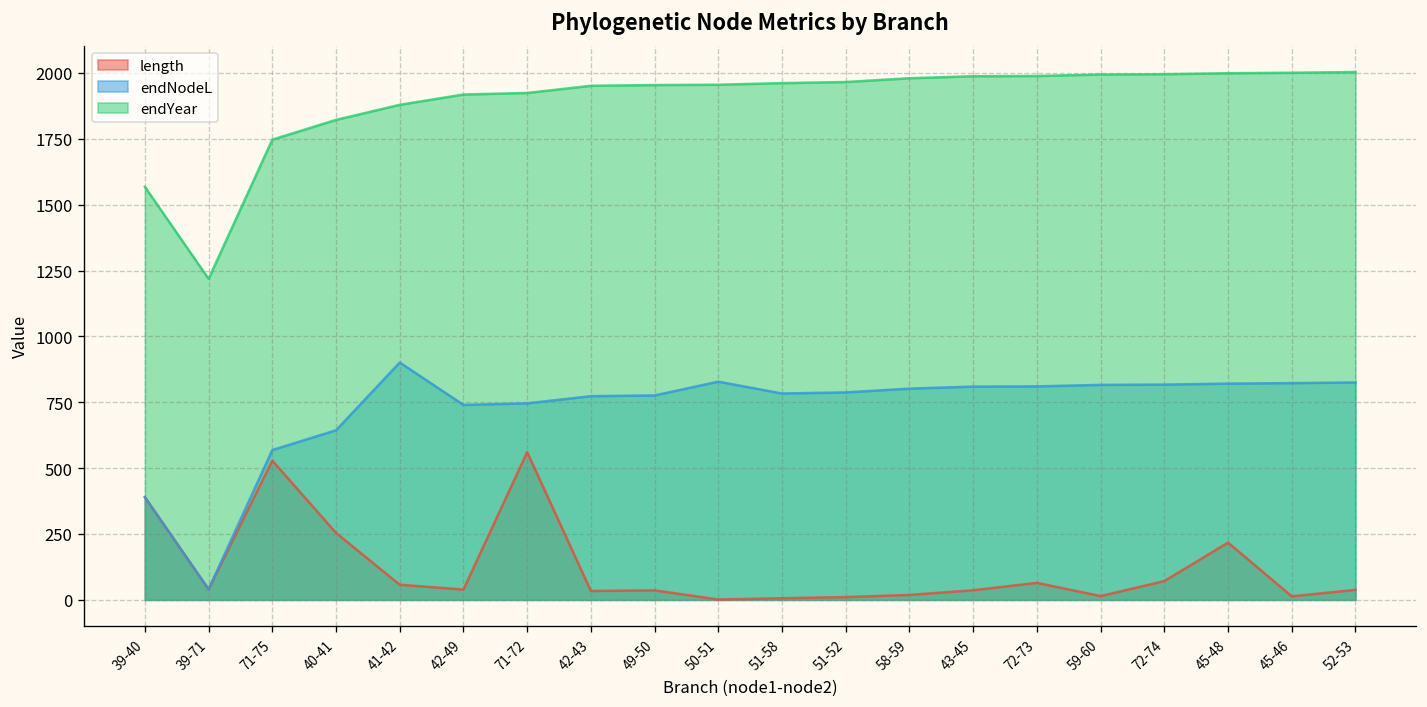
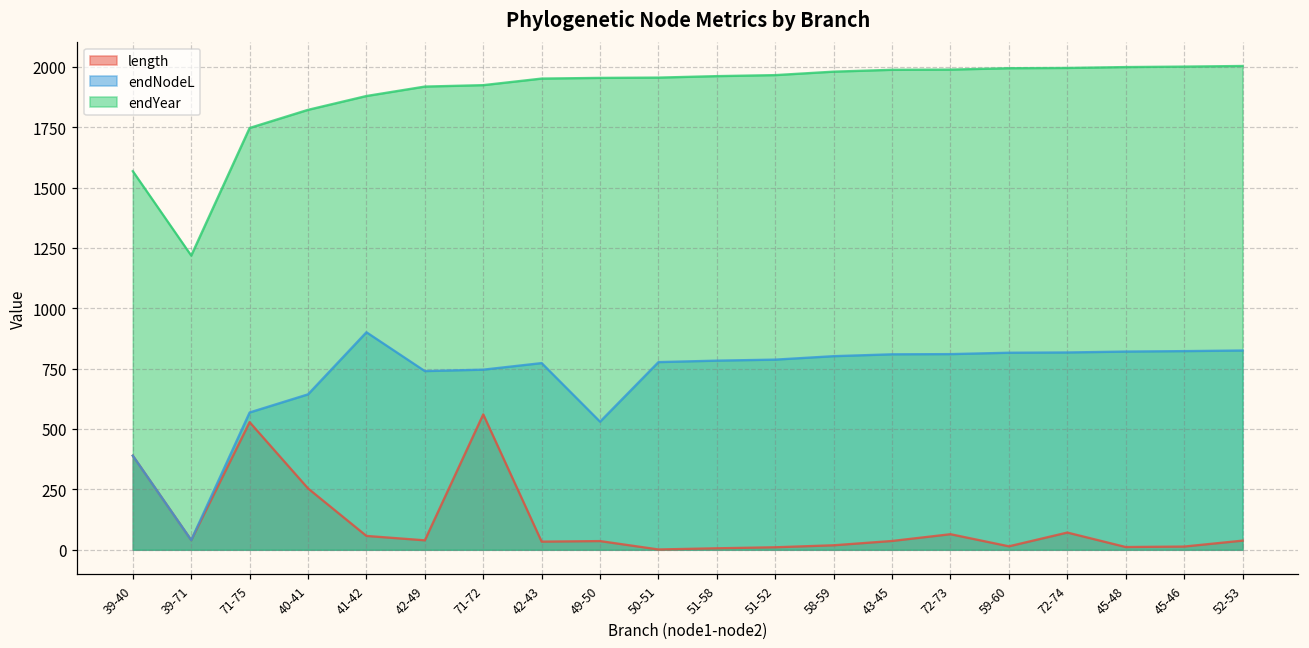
  {
    "length": {
      "71-75": 530,
      "40-41": 250,
      "41-42": 60,
      "42-49": 40,
      "71-72": 560,
      "42-43": 30,
      "49-50": 40,
      "50-51": 0,
      "51-58": 10,
      "51-52": 10,
      "58-59": 20,
      "43-45": 40,
      "72-73": 60,
      "59-60": 10,
      "72-74": 70,
-     "45-48": 220,
+     "45-48": 10,
      "45-46": 10,
      "52-53": 40
    },
    "endNodeL": {
      "71-75": 570,
      "40-41": 640,
      "41-42": 900,
      "42-49": 740,
      "71-72": 750,
      "42-43": 770,
-     "49-50": 780,
-     "50-51": 830,
+     "49-50": 530,
+     "50-51": 780,
      "51-58": 780,
      "51-52": 790,
      "58-59": 800,
      "43-45": 810,
      "72-73": 810,
      "59-60": 820,
      "72-74": 820,
      "45-48": 820,
      "45-46": 820,
      "52-53": 830
    },
    "endYear": {
      "39-40": 1570,
      "39-71": 1220,
      "71-75": 1750,
      "40-41": 1820,
      "41-42": 1880,
      "42-49": 1920,
      "71-72": 1920,
      "42-43": 1950,
      "49-50": 1950,
      "50-51": 1960,
      "51-58": 1960,
      "51-52": 1970,
      "58-59": 1980,
      "43-45": 1990,
      "72-73": 1990,
      "59-60": 1990,
      "72-74": 2000,
      "45-48": 2000,
      "45-46": 2000,
      "52-53": 2000
    }
  }
